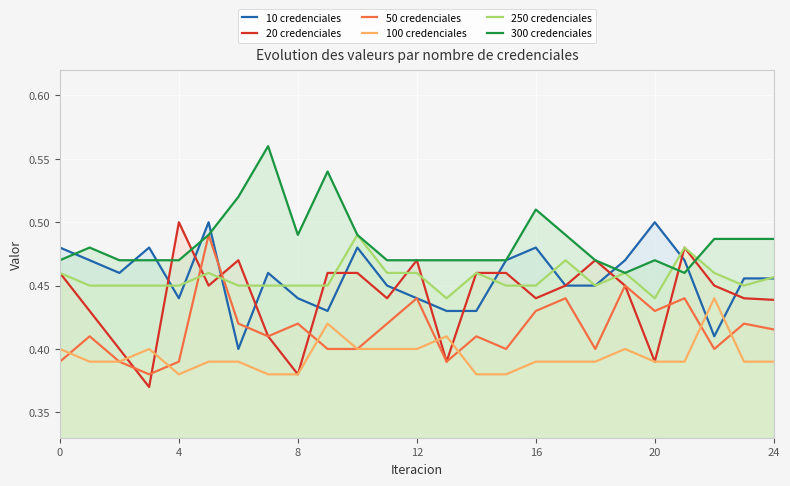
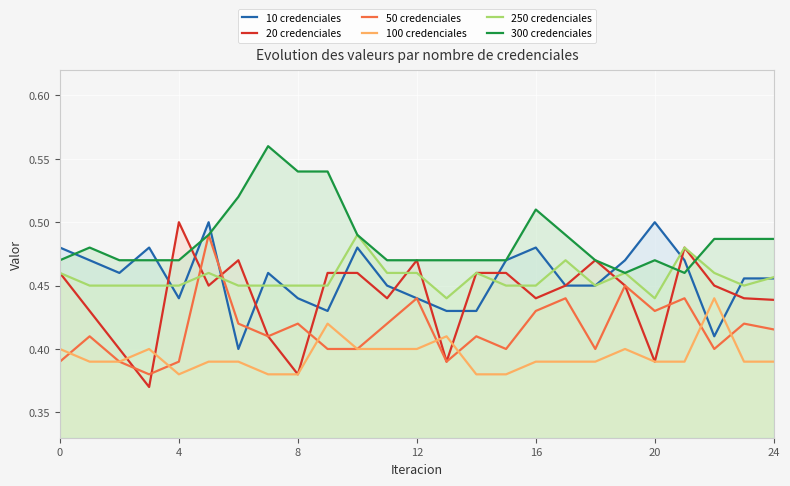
  {
    "10 credenciales": {
      "0": 0.48,
      "4": 0.44,
      "8": 0.44,
      "16": 0.48,
      "20": 0.50
    },
    "20 credenciales": {
      "4": 0.50,
      "16": 0.44,
      "24": 0.44
    },
    "50 credenciales": {
      "0": 0.39,
      "4": 0.39,
      "8": 0.42,
      "16": 0.43,
      "20": 0.43,
      "24": 0.415
    },
    "100 credenciales": {
      "0": 0.40,
      "4": 0.38,
      "12": 0.40,
      "16": 0.39,
      "24": 0.39
    },
    "250 credenciales": {
      "4": 0.45,
      "8": 0.45,
      "12": 0.46,
      "16": 0.45,
      "20": 0.44
    },
    "300 credenciales": {
      "0": 0.47,
      "4": 0.47,
-     "8": 0.49,
+     "8": 0.54,
      "16": 0.51,
      "20": 0.47,
      "24": 0.487
    }
  }
